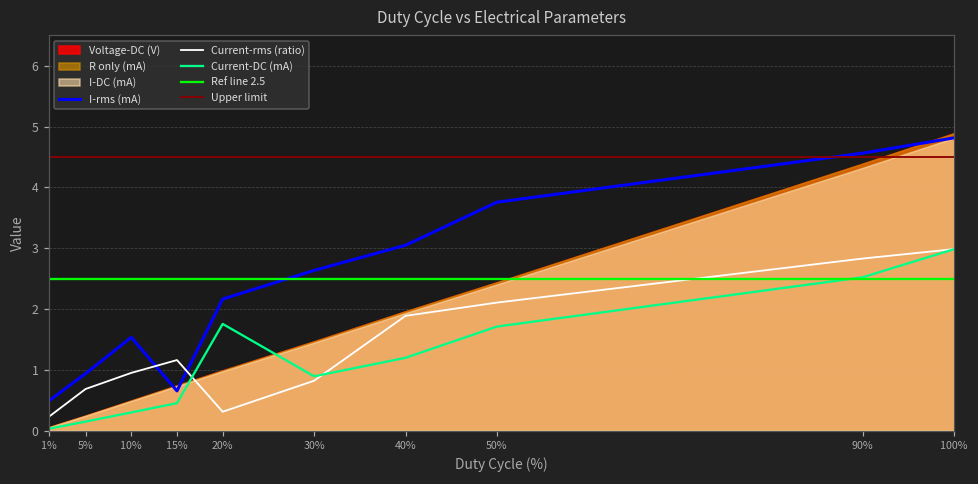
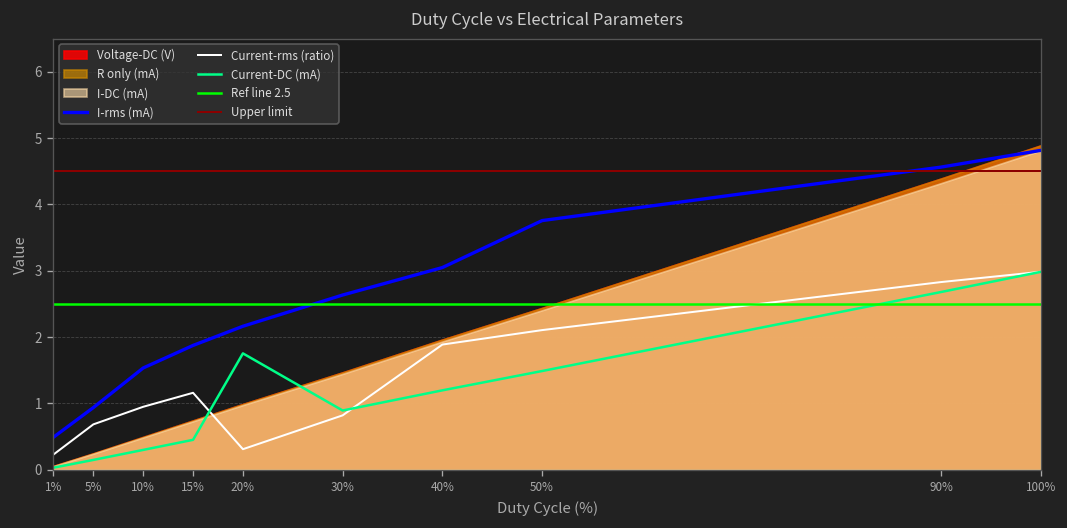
  {
    "I-rms (mA)": {
      "1%": 0.5,
      "5%": 0.9,
      "10%": 1.5,
-     "15%": 0.7,
+     "15%": 1.9,
      "20%": 2.2,
      "30%": 2.6,
      "40%": 3.0,
      "50%": 3.8,
      "90%": 4.6
    },
    "Current-rms (ratio)": {
      "1%": 0.2,
      "5%": 0.7,
      "10%": 0.9,
      "15%": 1.2,
      "20%": 0.3,
      "30%": 0.8,
      "50%": 2.1,
      "90%": 2.8
    },
    "Current-DC (mA)": {
      "5%": 0.1,
      "10%": 0.3,
      "15%": 0.5,
      "20%": 1.8,
      "30%": 0.9,
      "40%": 1.2,
-     "50%": 1.7,
-     "90%": 2.5
+     "50%": 1.5,
+     "90%": 2.7
    }
  }
